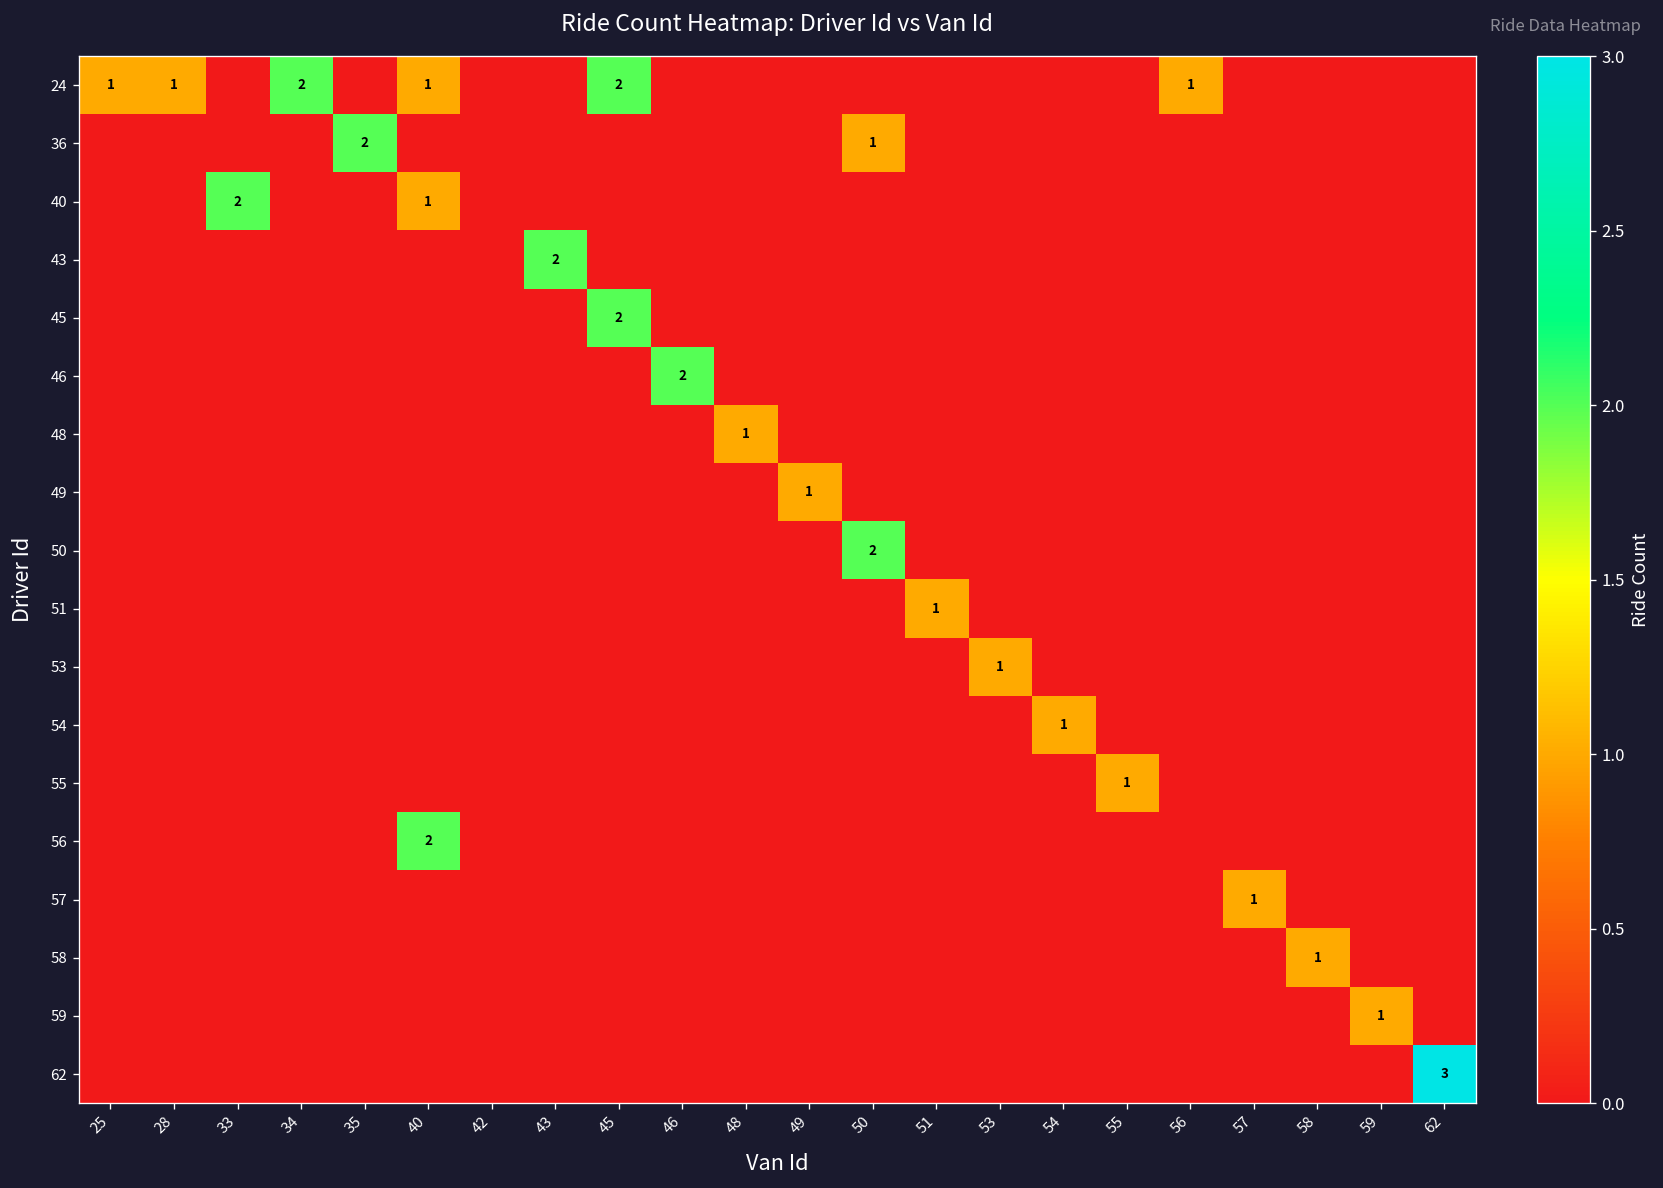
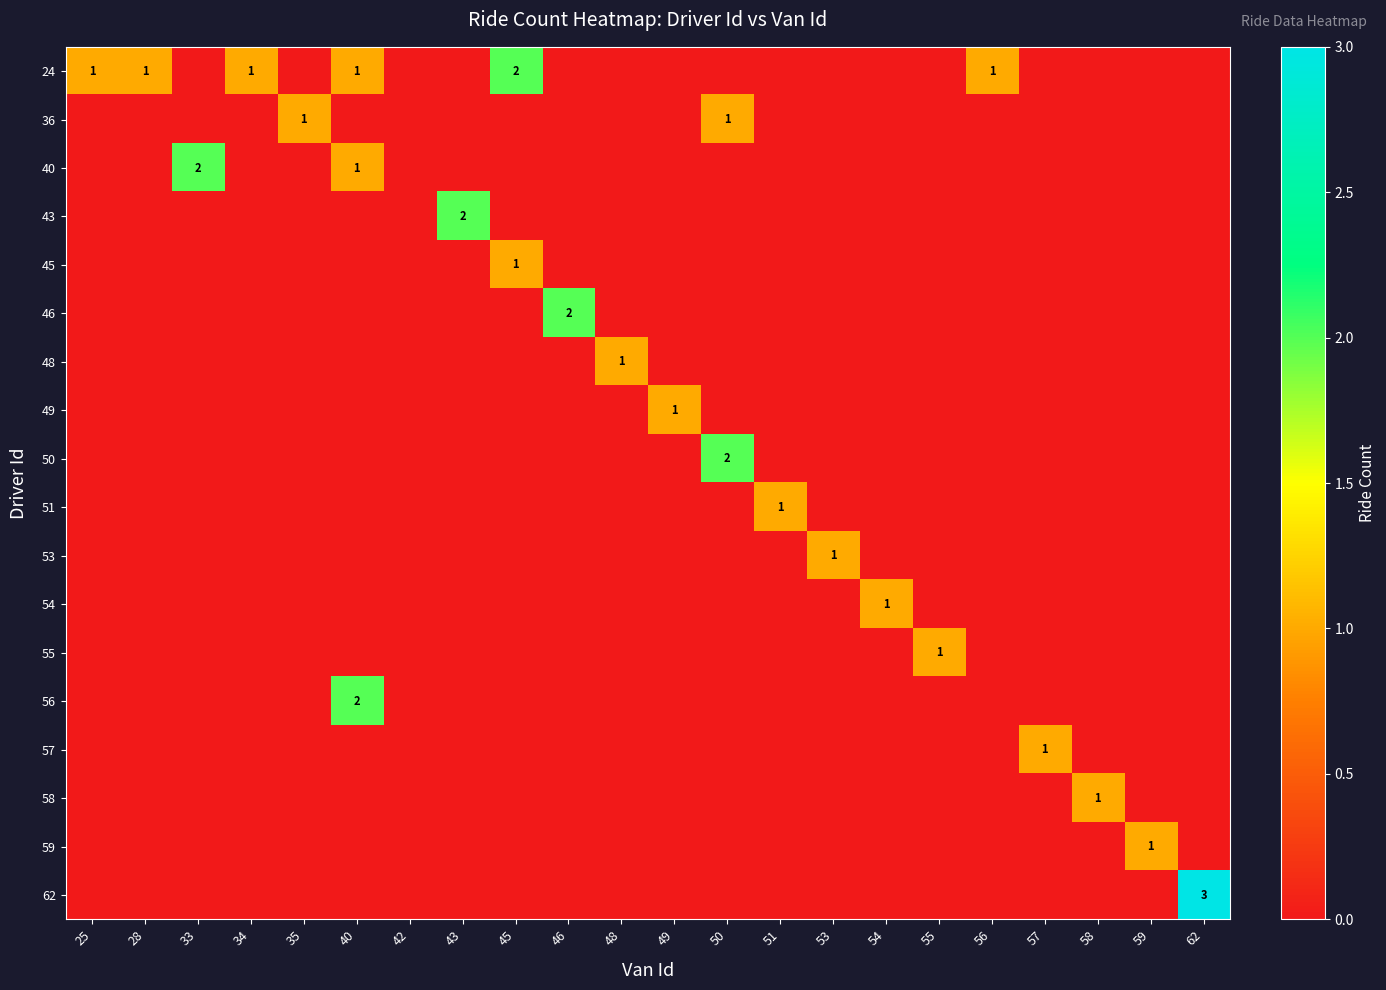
  {
    "24": {
      "25": 1,
      "28": 1,
-     "34": 2,
+     "34": 1,
      "40": 1,
      "45": 2,
      "56": 1
    },
    "36": {
-     "35": 2,
+     "35": 1,
      "50": 1
    },
    "40": {
      "33": 2,
      "40": 1
    },
    "43": {
      "43": 2
    },
    "45": {
-     "45": 2
+     "45": 1
    },
    "46": {
      "46": 2
    },
    "48": {
      "48": 1
    },
    "49": {
      "49": 1
    },
    "50": {
      "50": 2
    },
    "51": {
      "51": 1
    },
    "53": {
      "53": 1
    },
    "54": {
      "54": 1
    },
    "55": {
      "55": 1
    },
    "56": {
      "40": 2
    },
    "57": {
      "57": 1
    },
    "58": {
      "58": 1
    },
    "59": {
      "59": 1
    },
    "62": {
      "62": 3
    }
  }
